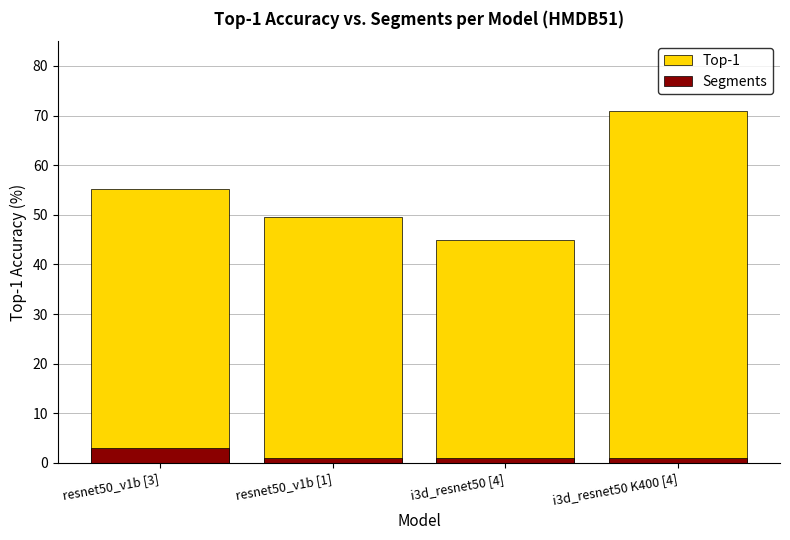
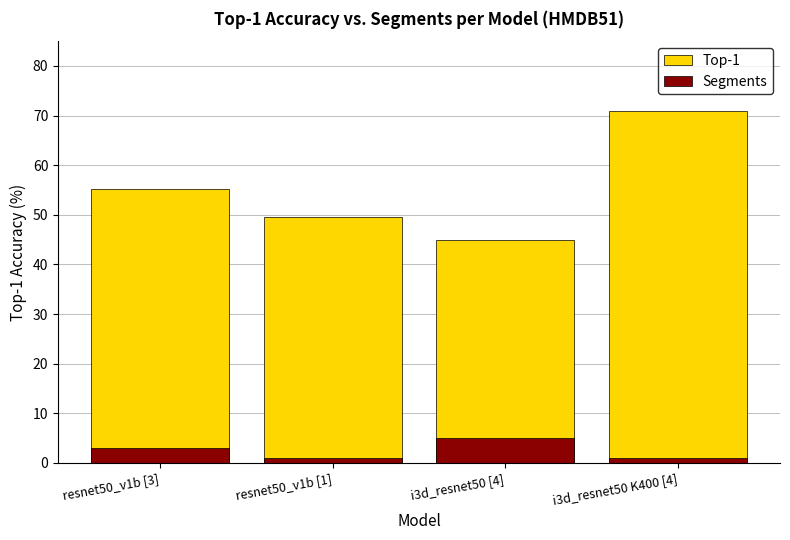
  {
    "Top-1": {
      "resnet50_v1b [3]": 55,
      "resnet50_v1b [1]": 50,
      "i3d_resnet50 [4]": 45,
      "i3d_resnet50 K400 [4]": 71
    },
    "Segments": {
-     "i3d_resnet50 [4]": 1
+     "i3d_resnet50 [4]": 5
    }
  }
